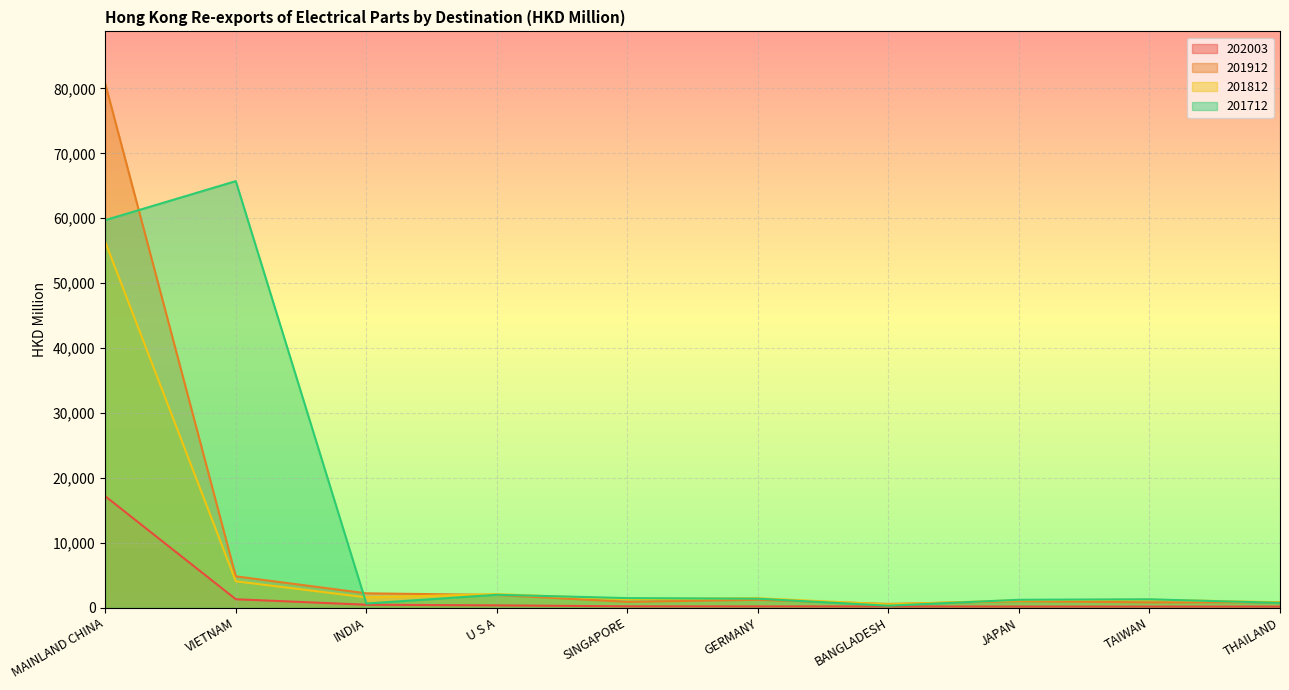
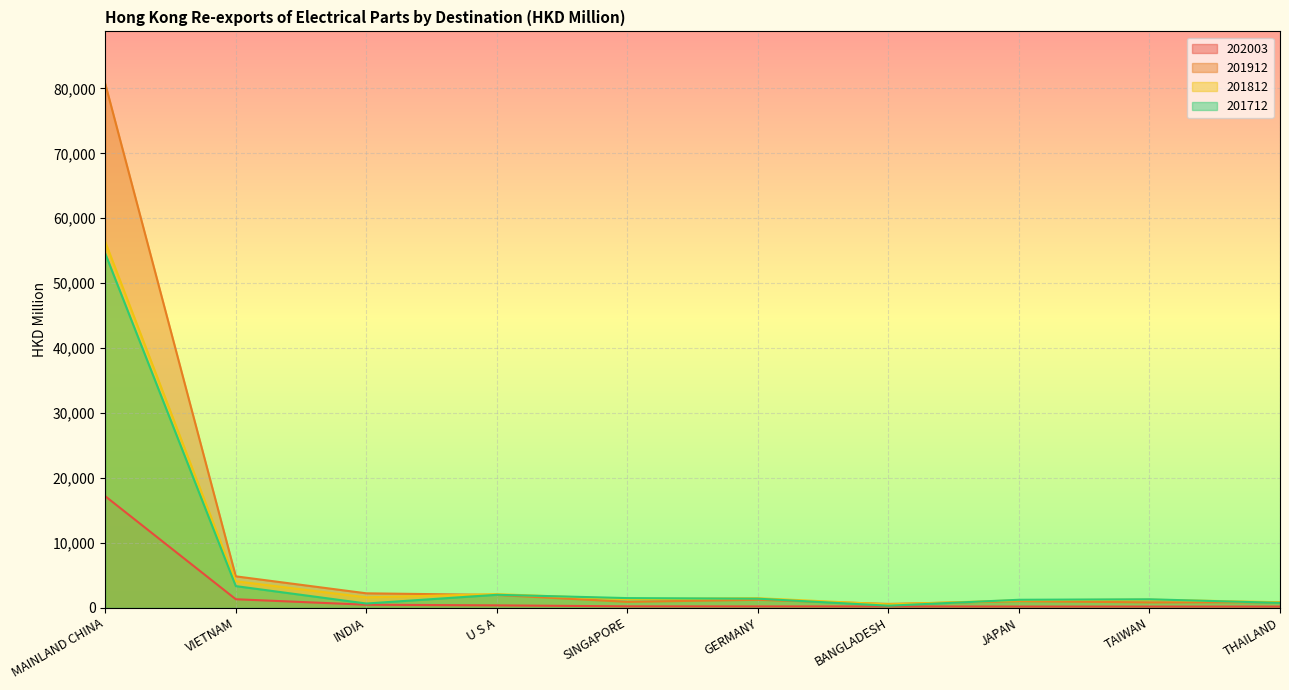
  {
    "201712": {
-     "MAINLAND CHINA": "60,000",
-     "VIETNAM": "66,000"
+     "MAINLAND CHINA": "55,000",
+     "VIETNAM": "3,000"
    }
  }
